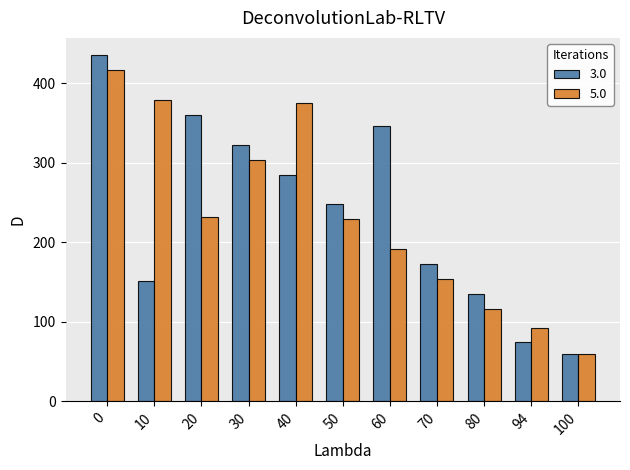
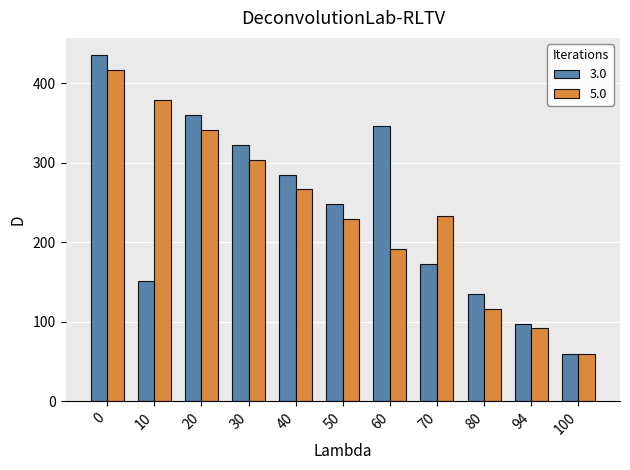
  {
    "3.0": {
      "0": 440,
      "10": 150,
      "20": 360,
      "30": 320,
      "40": 290,
      "50": 250,
      "60": 350,
      "70": 170,
      "80": 140,
-     "94": 80,
+     "94": 100,
      "100": 60
    },
    "5.0": {
      "0": 420,
      "10": 380,
-     "20": 230,
+     "20": 340,
      "30": 300,
-     "40": 370,
+     "40": 270,
      "50": 230,
      "60": 190,
-     "70": 150,
+     "70": 230,
      "80": 120,
      "94": 90,
      "100": 60
    }
  }
